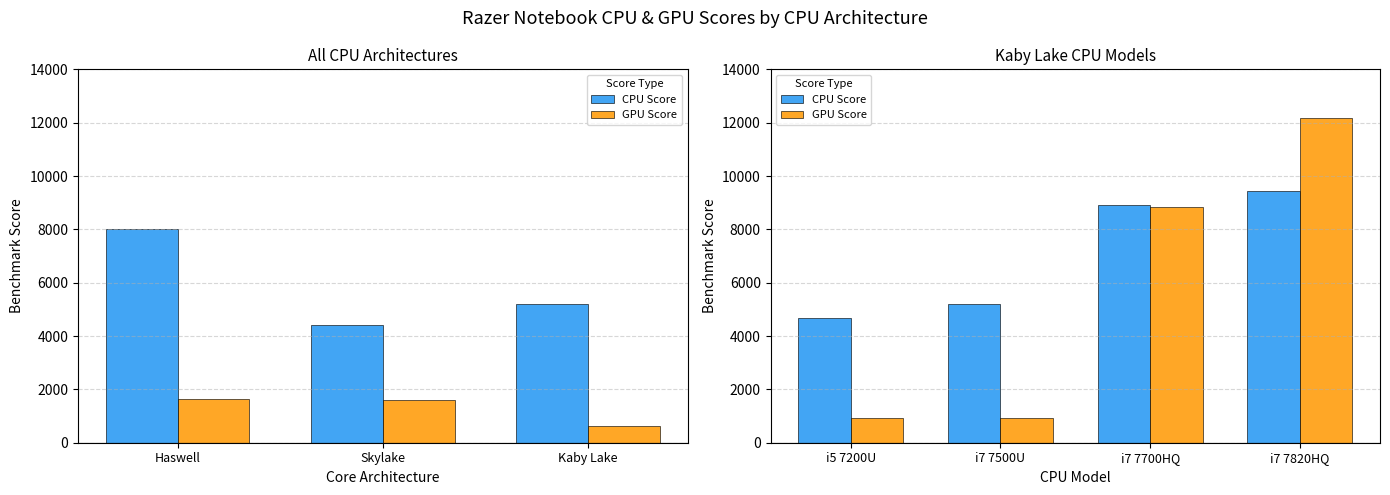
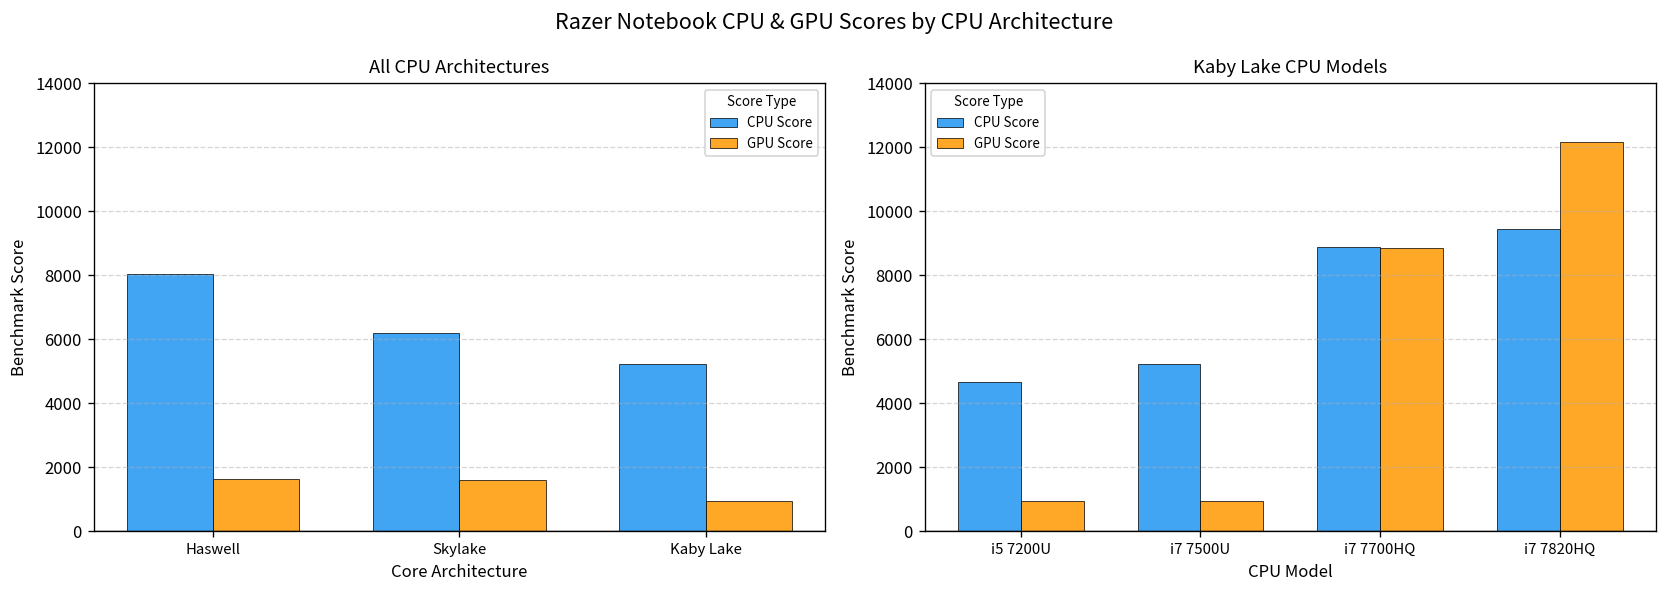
  {
    "All CPU Architectures": {
      "CPU Score": {
        "Haswell": 8000,
-       "Skylake": 4400,
+       "Skylake": 6200,
        "Kaby Lake": 5200
      },
      "GPU Score": {
        "Haswell": 1600,
        "Skylake": 1600,
-       "Kaby Lake": 600
+       "Kaby Lake": 900
      }
    },
    "Kaby Lake CPU Models": {
      "CPU Score": {
        "i5 7200U": 4700,
        "i7 7500U": 5200,
        "i7 7700HQ": 8900,
        "i7 7820HQ": 9400
      },
      "GPU Score": {
        "i5 7200U": 900,
        "i7 7500U": 900,
        "i7 7700HQ": 8900,
        "i7 7820HQ": 12200
      }
    }
  }
